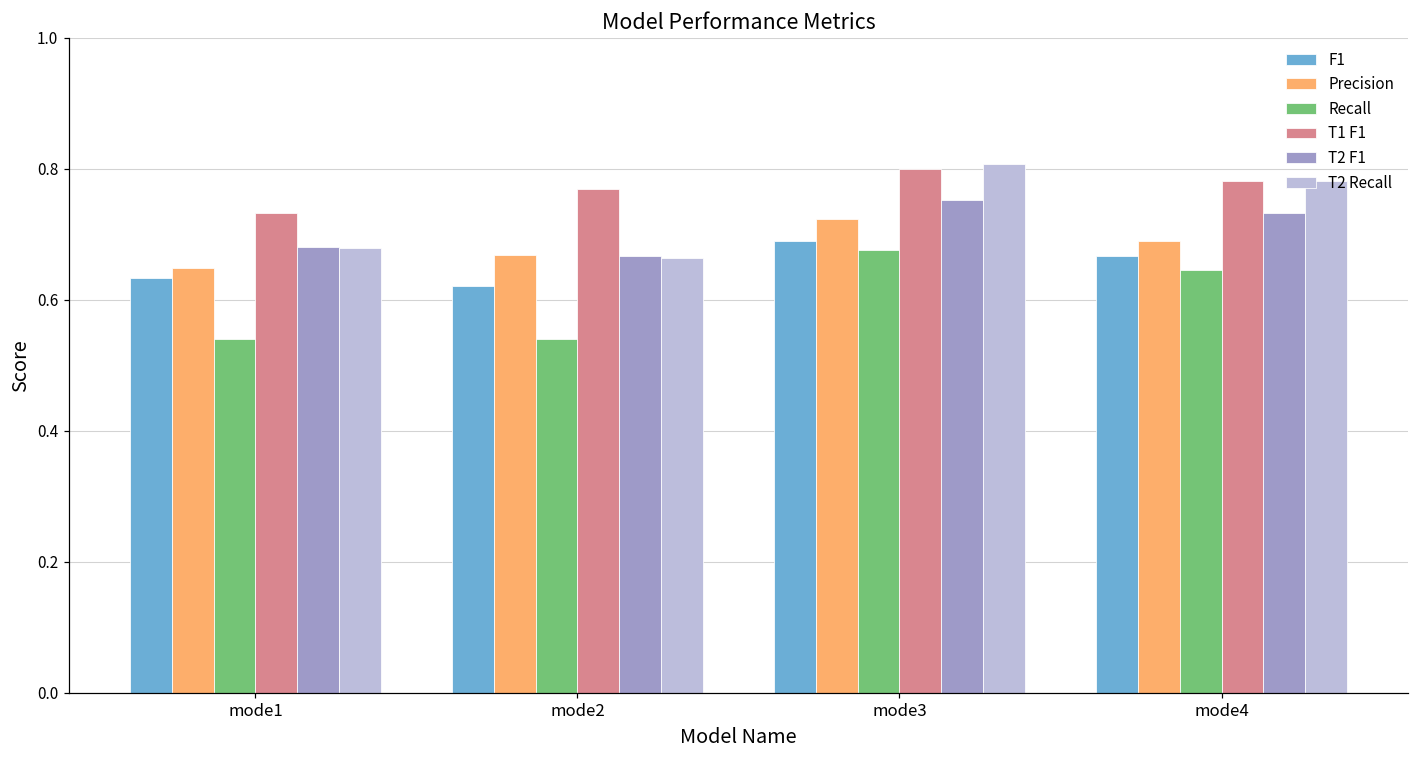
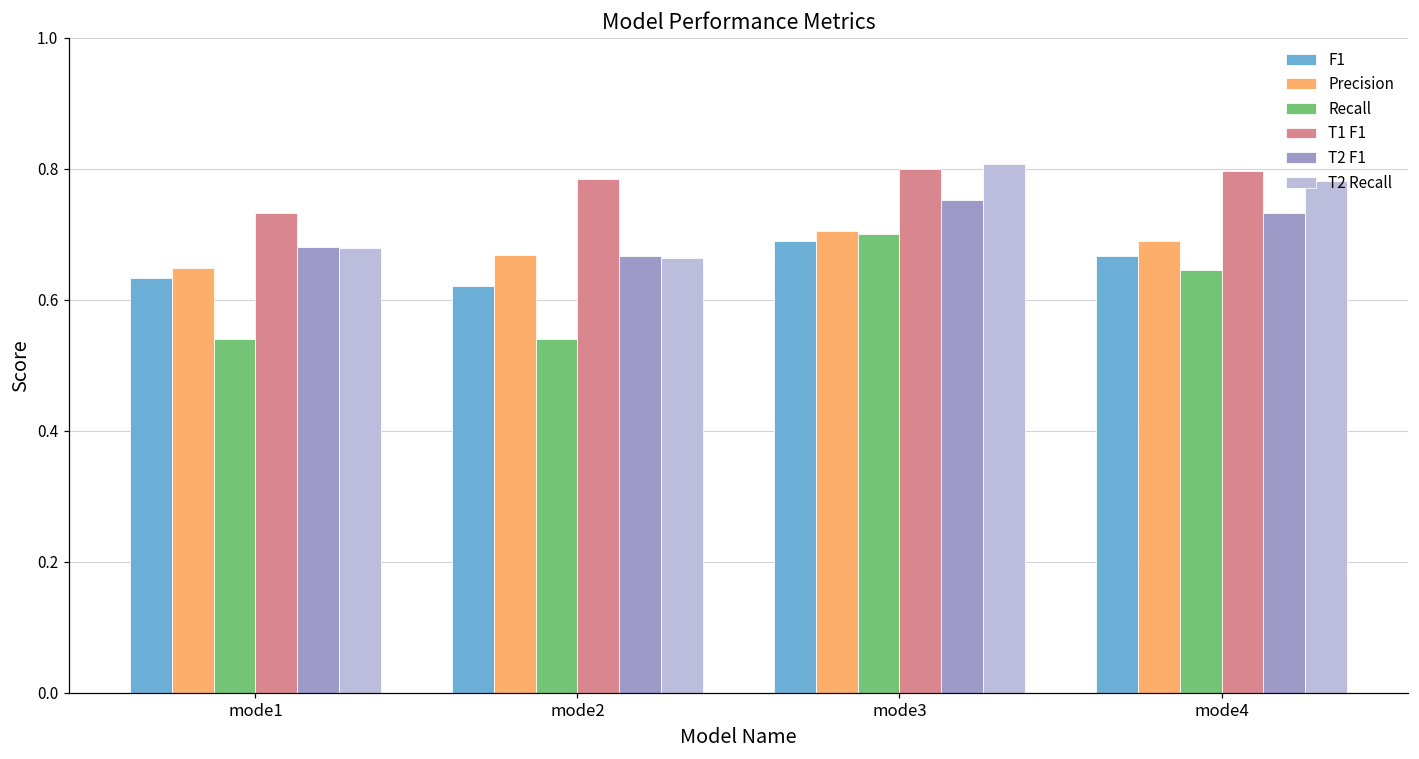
  {
    "Precision": {
      "mode1": 0.65,
      "mode2": 0.67,
-     "mode3": 0.72,
+     "mode3": 0.71,
      "mode4": 0.69
    },
    "Recall": {
      "mode1": 0.54,
      "mode2": 0.54,
-     "mode3": 0.68,
+     "mode3": 0.70,
      "mode4": 0.65
    },
    "T1 F1": {
      "mode1": 0.73,
-     "mode2": 0.77,
+     "mode2": 0.79,
      "mode3": 0.80,
-     "mode4": 0.78
+     "mode4": 0.80
    }
  }
